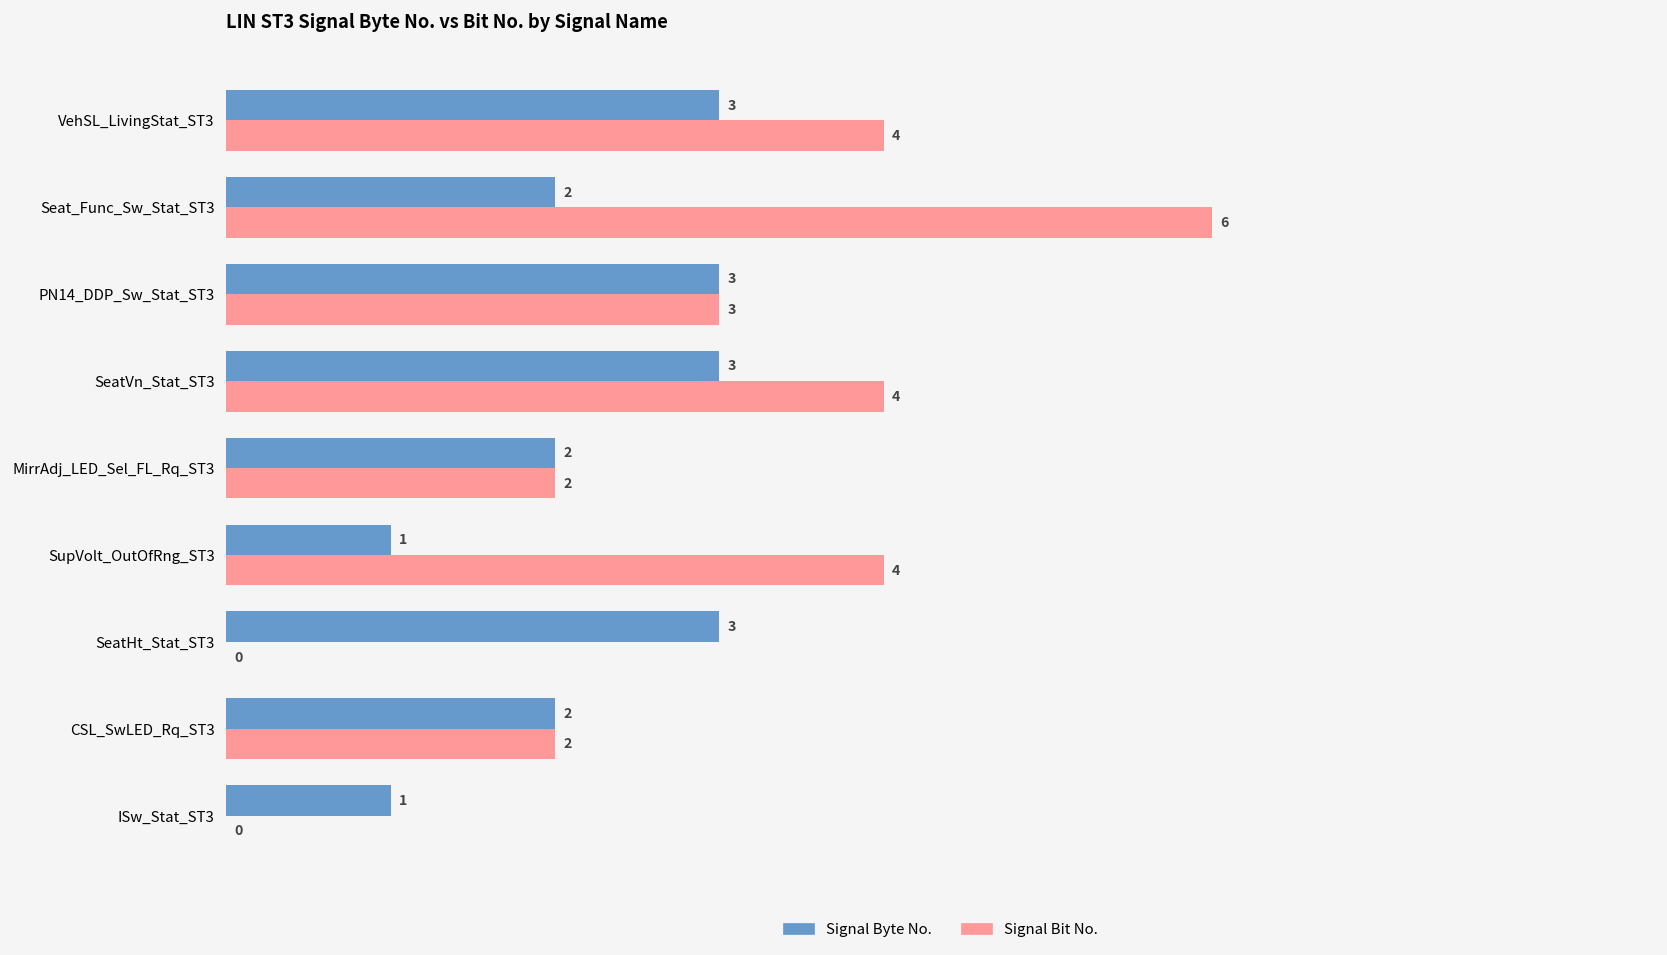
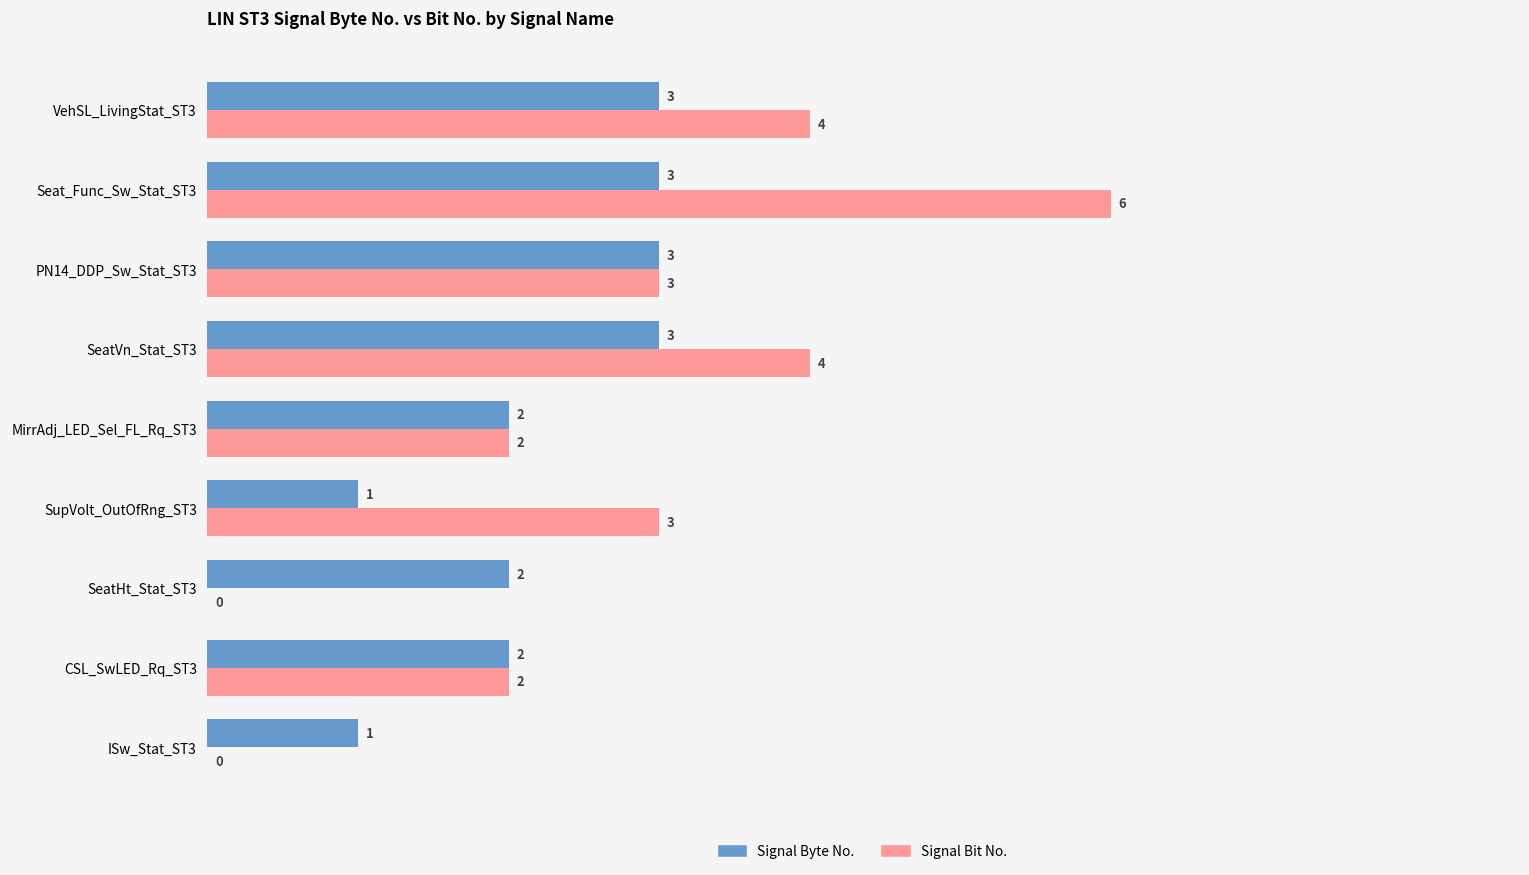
  {
    "Signal Byte No.": {
      "VehSL_LivingStat_ST3": 3,
-     "Seat_Func_Sw_Stat_ST3": 2,
+     "Seat_Func_Sw_Stat_ST3": 3,
      "PN14_DDP_Sw_Stat_ST3": 3,
      "SeatVn_Stat_ST3": 3,
      "MirrAdj_LED_Sel_FL_Rq_ST3": 2,
      "SupVolt_OutOfRng_ST3": 1,
-     "SeatHt_Stat_ST3": 3,
+     "SeatHt_Stat_ST3": 2,
      "CSL_SwLED_Rq_ST3": 2,
      "ISw_Stat_ST3": 1
    },
    "Signal Bit No.": {
      "VehSL_LivingStat_ST3": 4,
      "Seat_Func_Sw_Stat_ST3": 6,
      "PN14_DDP_Sw_Stat_ST3": 3,
      "SeatVn_Stat_ST3": 4,
      "MirrAdj_LED_Sel_FL_Rq_ST3": 2,
-     "SupVolt_OutOfRng_ST3": 4,
+     "SupVolt_OutOfRng_ST3": 3,
      "SeatHt_Stat_ST3": 0,
      "CSL_SwLED_Rq_ST3": 2,
      "ISw_Stat_ST3": 0
    }
  }
